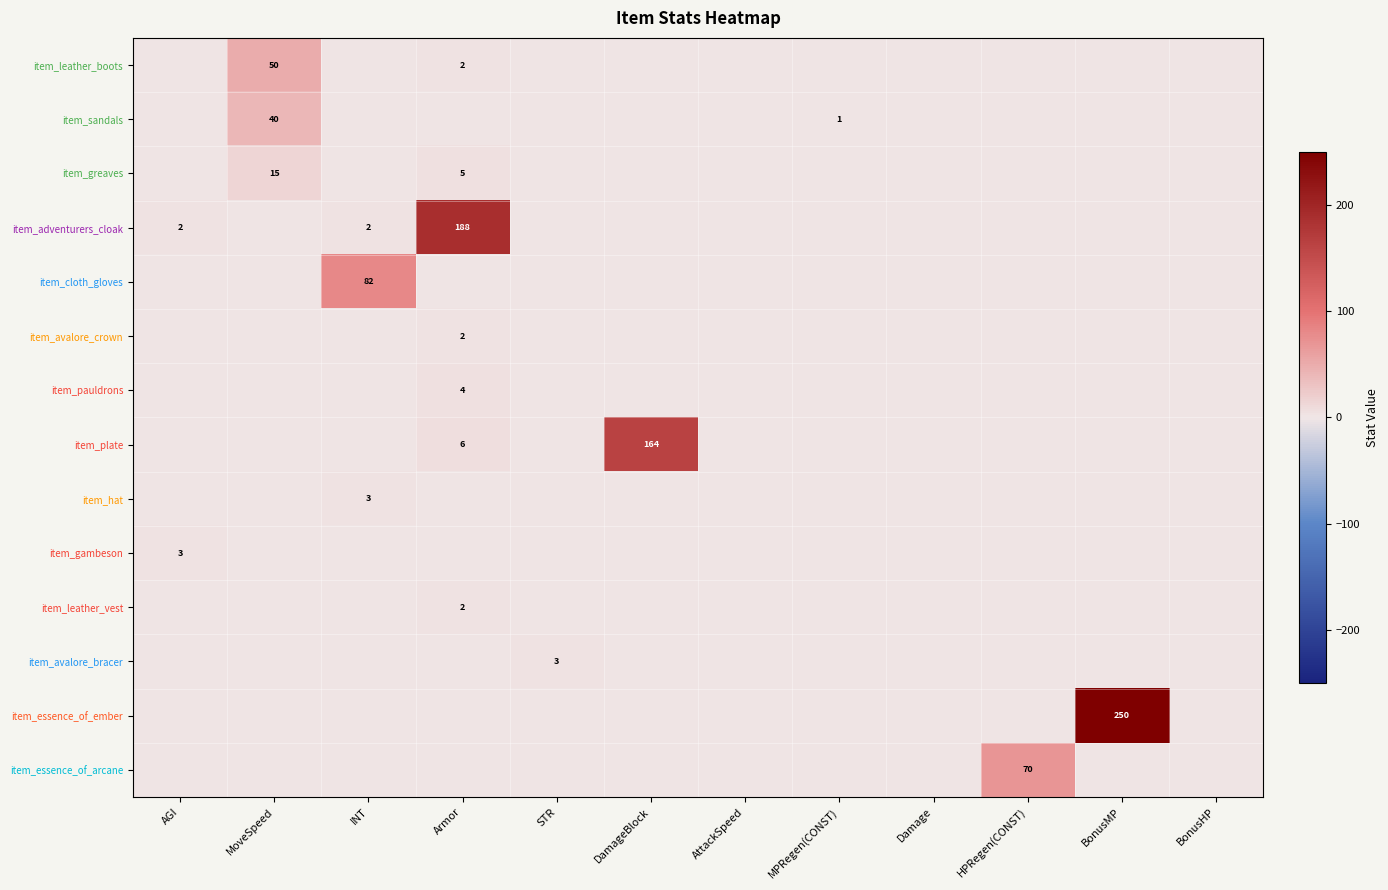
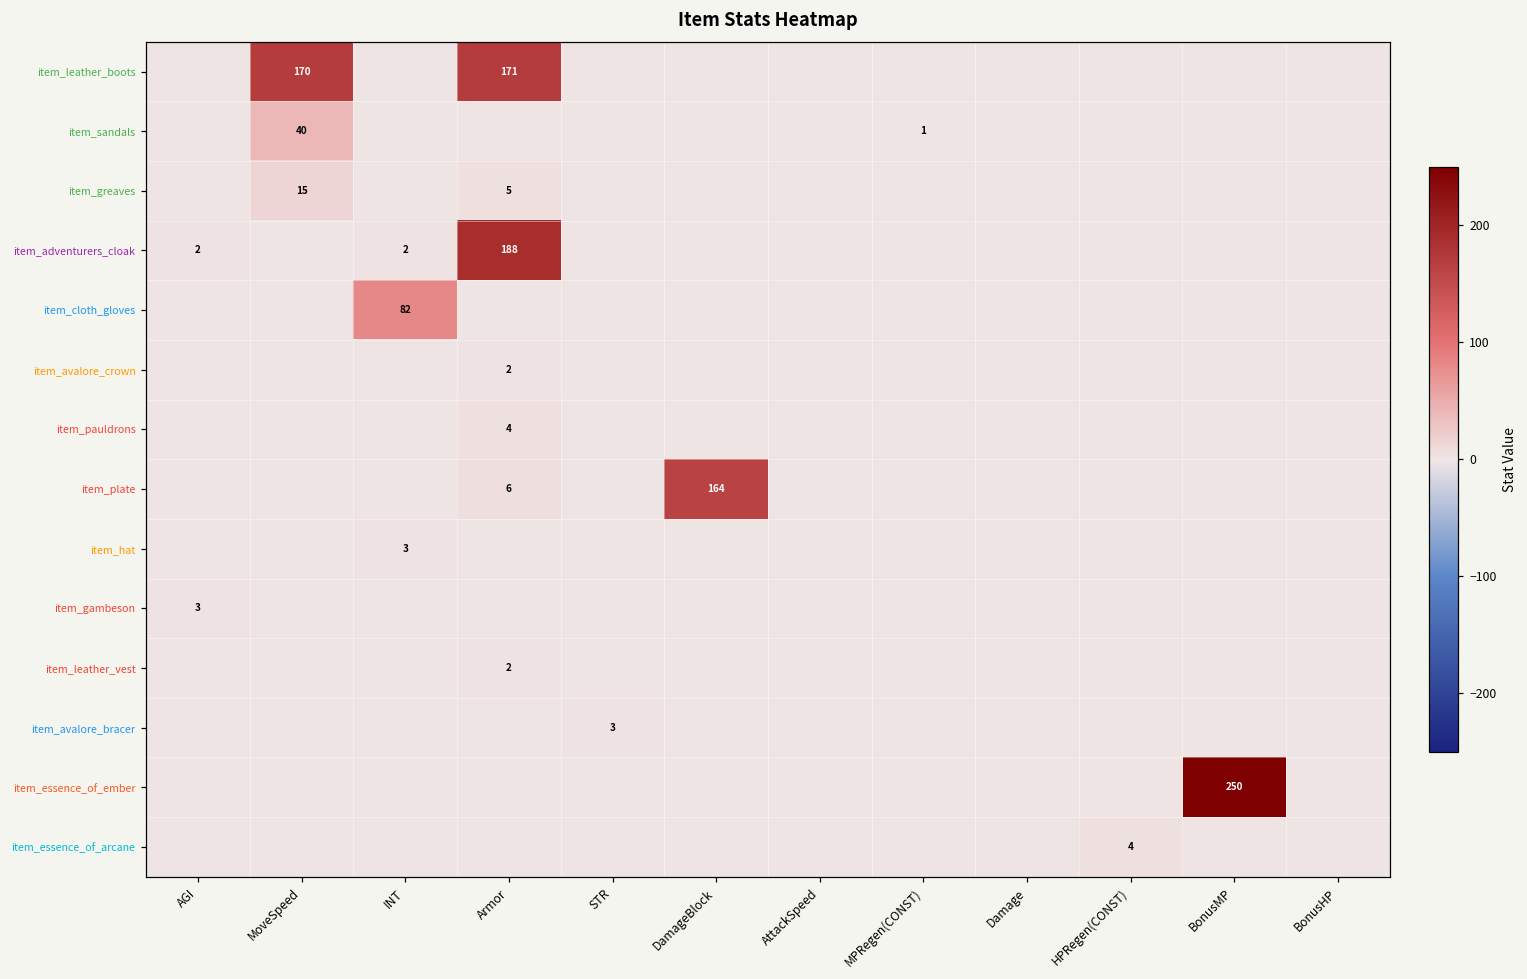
  {
    "item_leather_boots": {
-     "MoveSpeed": 50,
-     "Armor": 2
+     "MoveSpeed": 170,
+     "Armor": 171
    },
    "item_sandals": {
      "MoveSpeed": 40,
      "MPRegen(CONST)": 1
    },
    "item_greaves": {
      "MoveSpeed": 15,
      "Armor": 5
    },
    "item_adventurers_cloak": {
      "AGI": 2,
      "INT": 2,
      "Armor": 188
    },
    "item_cloth_gloves": {
      "INT": 82
    },
    "item_avalore_crown": {
      "Armor": 2
    },
    "item_pauldrons": {
      "Armor": 4
    },
    "item_plate": {
      "Armor": 6,
      "DamageBlock": 164
    },
    "item_hat": {
      "INT": 3
    },
    "item_gambeson": {
      "AGI": 3
    },
    "item_leather_vest": {
      "Armor": 2
    },
    "item_avalore_bracer": {
      "STR": 3
    },
    "item_essence_of_ember": {
      "BonusMP": 250
    },
    "item_essence_of_arcane": {
-     "HPRegen(CONST)": 70
+     "HPRegen(CONST)": 4
    }
  }
